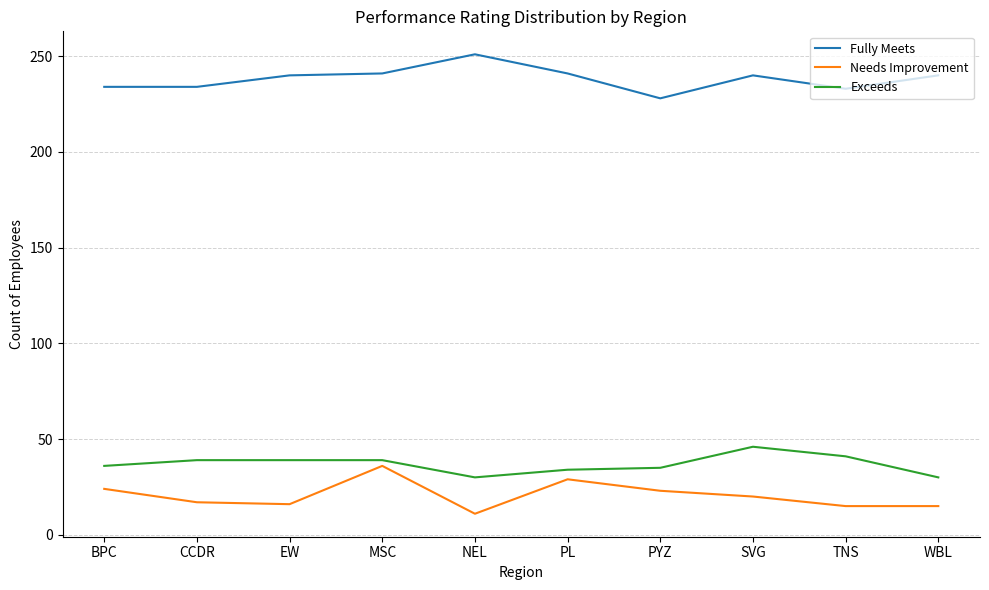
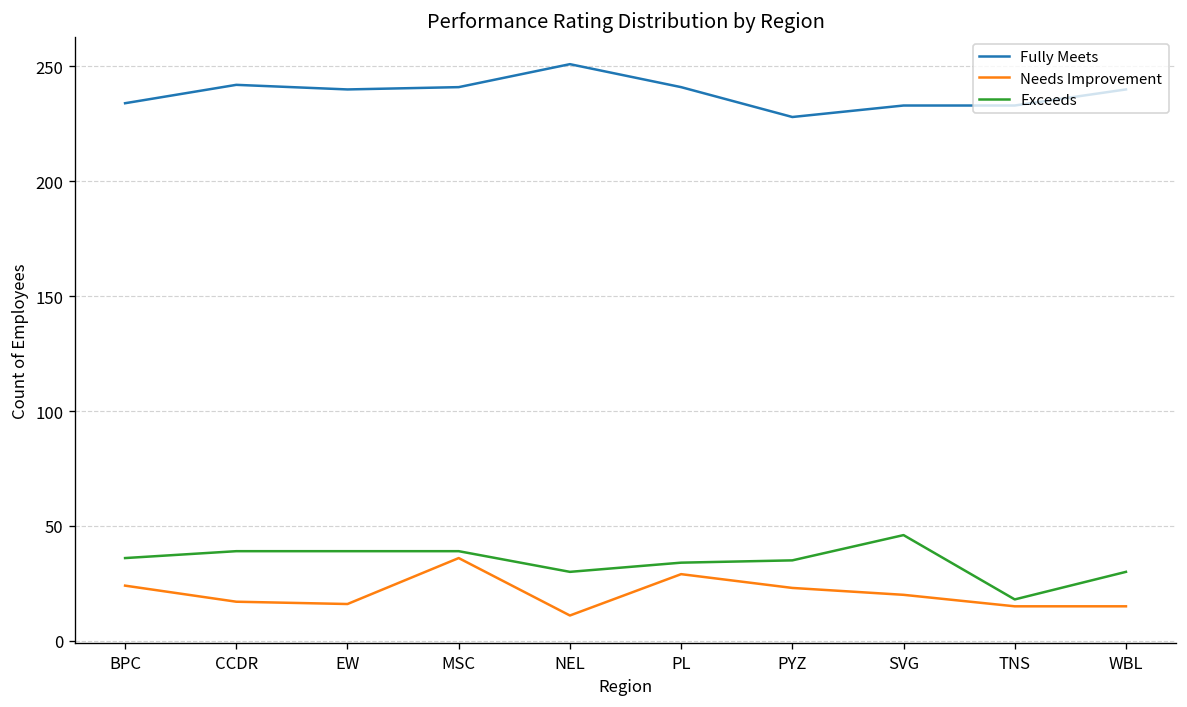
  {
    "Fully Meets": {
      "BPC": 234,
-     "CCDR": 234,
+     "CCDR": 242,
      "EW": 240,
      "MSC": 241,
      "NEL": 251,
      "PL": 241,
      "PYZ": 228,
-     "SVG": 240
+     "SVG": 233
    },
    "Needs Improvement": {
      "BPC": 24,
      "CCDR": 17,
      "EW": 16,
      "MSC": 36,
      "NEL": 11,
      "PL": 29,
      "PYZ": 23,
      "SVG": 20,
      "TNS": 15,
      "WBL": 15
    },
    "Exceeds": {
      "BPC": 36,
      "CCDR": 39,
      "EW": 39,
      "MSC": 39,
      "NEL": 30,
      "PL": 34,
      "PYZ": 35,
      "SVG": 46,
-     "TNS": 41,
+     "TNS": 18,
      "WBL": 30
    }
  }
